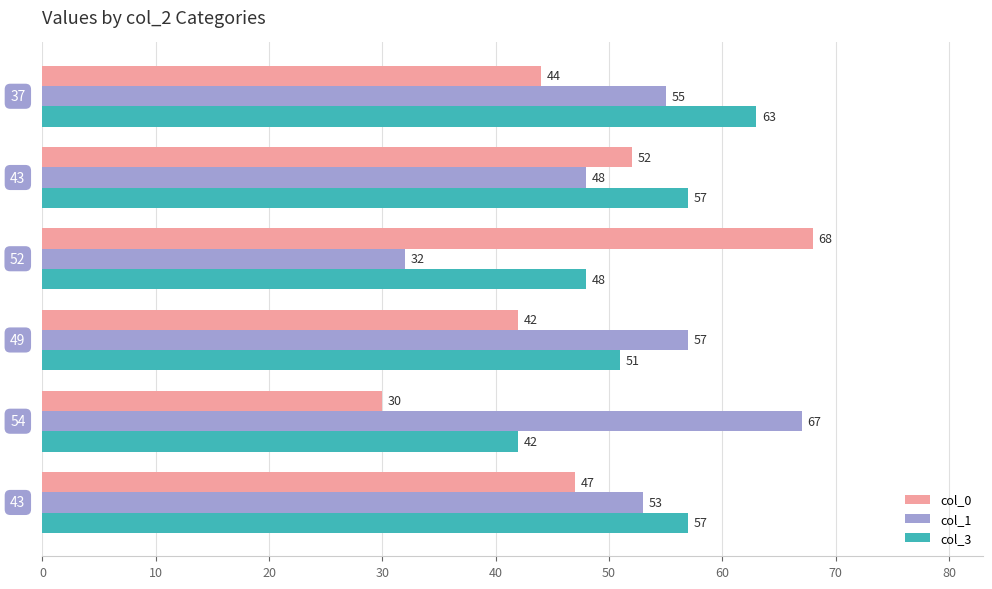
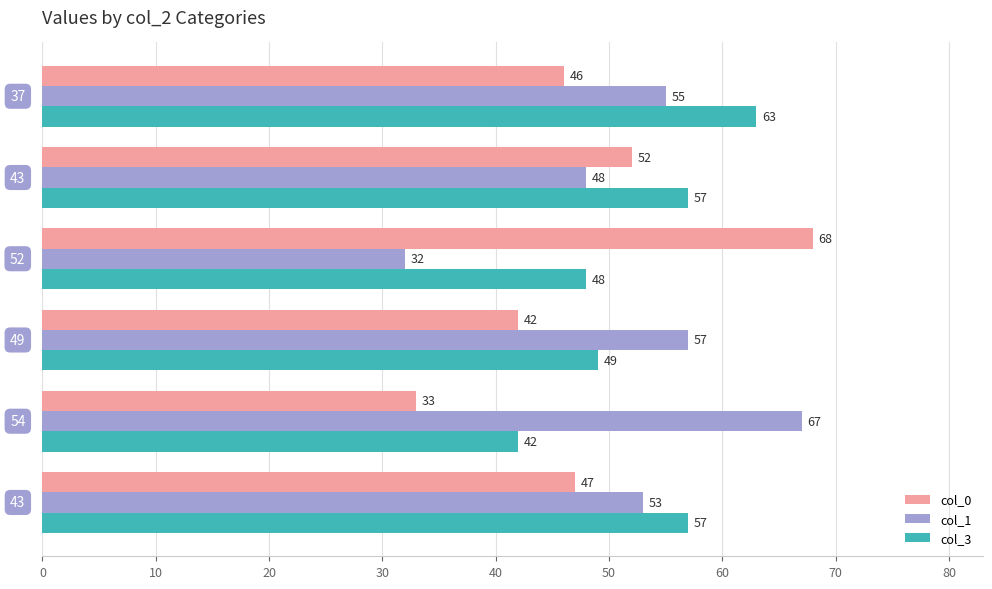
  {
    "col_0": {
-     "37": 44,
+     "37": 46,
      "52": 68,
      "49": 42,
-     "54": 30
+     "54": 33
    },
    "col_1": {
      "37": 55,
      "52": 32,
      "49": 57,
      "54": 67
    },
    "col_3": {
      "37": 63,
      "52": 48,
-     "49": 51,
+     "49": 49,
      "54": 42
    }
  }
